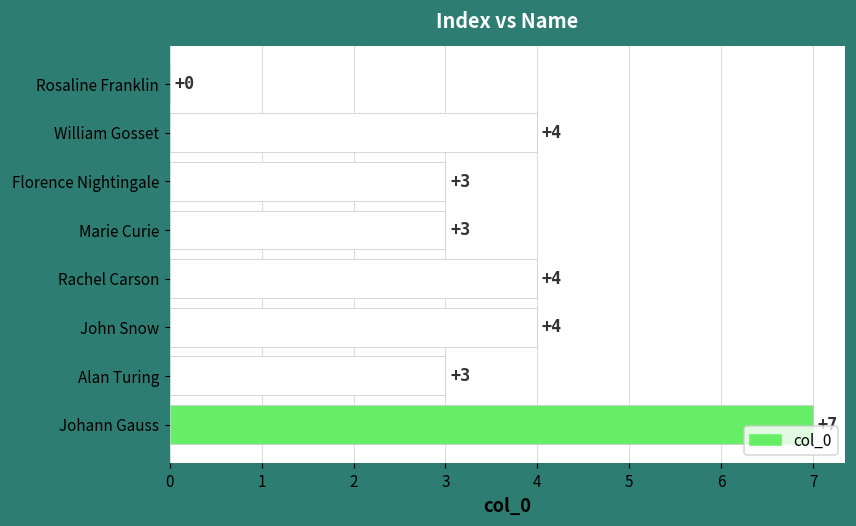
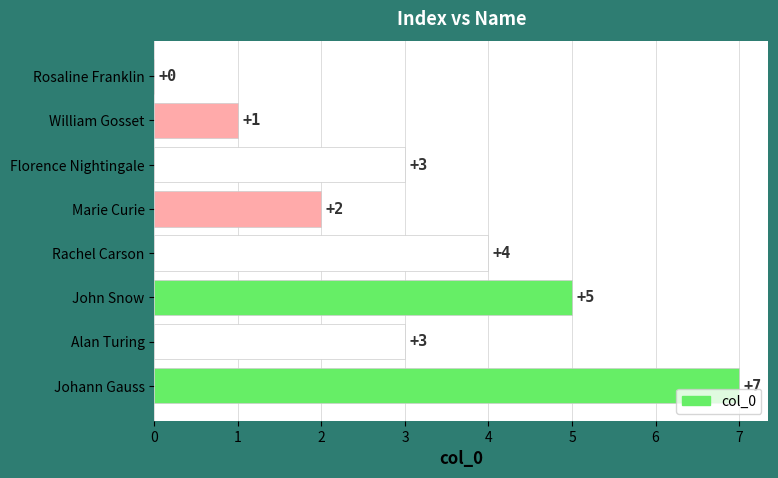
  {
    "Rosaline Franklin": "+0",
-   "William Gosset": "+4",
+   "William Gosset": "+1",
    "Florence Nightingale": "+3",
-   "Marie Curie": "+3",
+   "Marie Curie": "+2",
    "Rachel Carson": "+4",
-   "John Snow": "+4",
+   "John Snow": "+5",
    "Alan Turing": "+3"
  }
